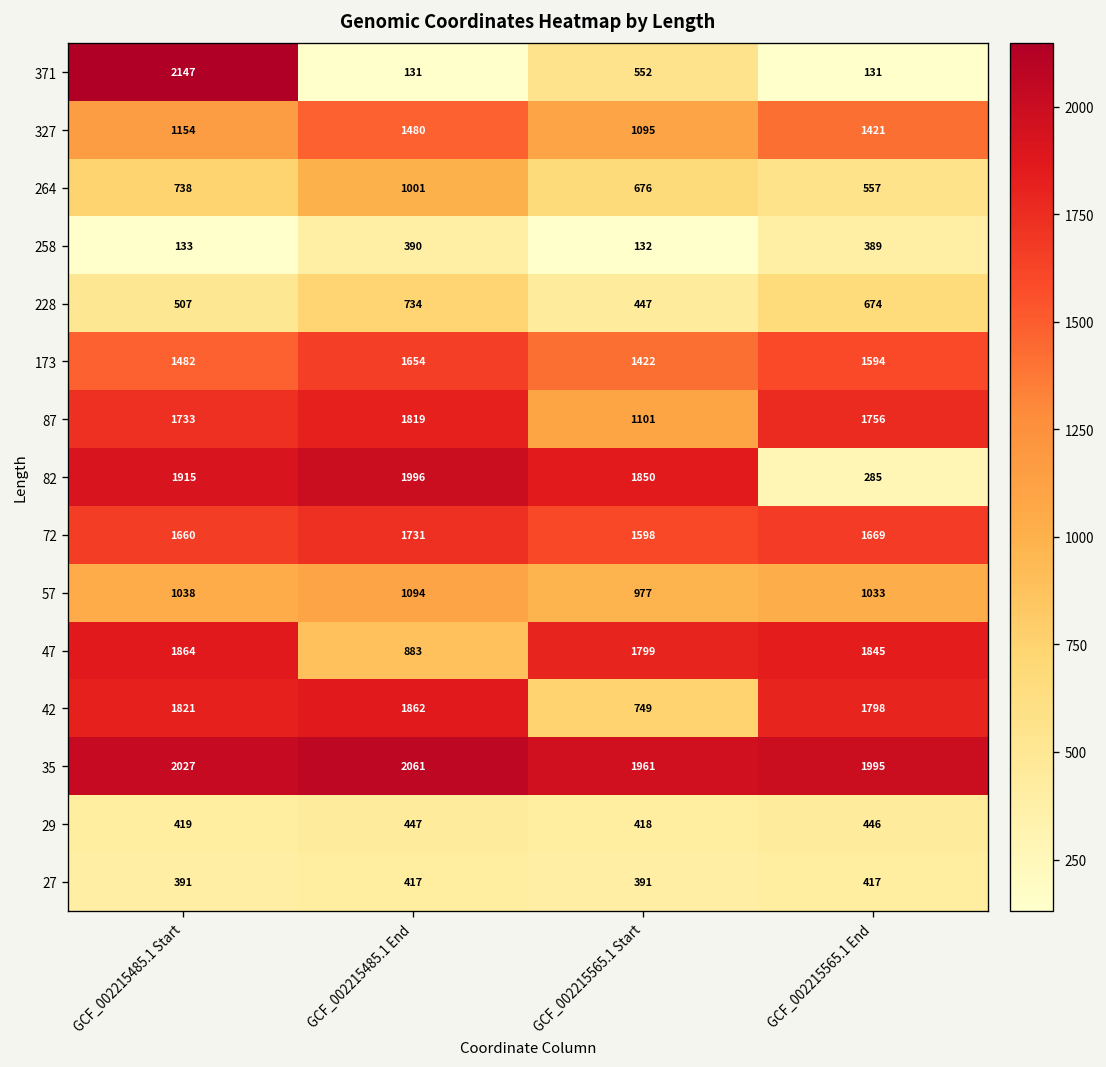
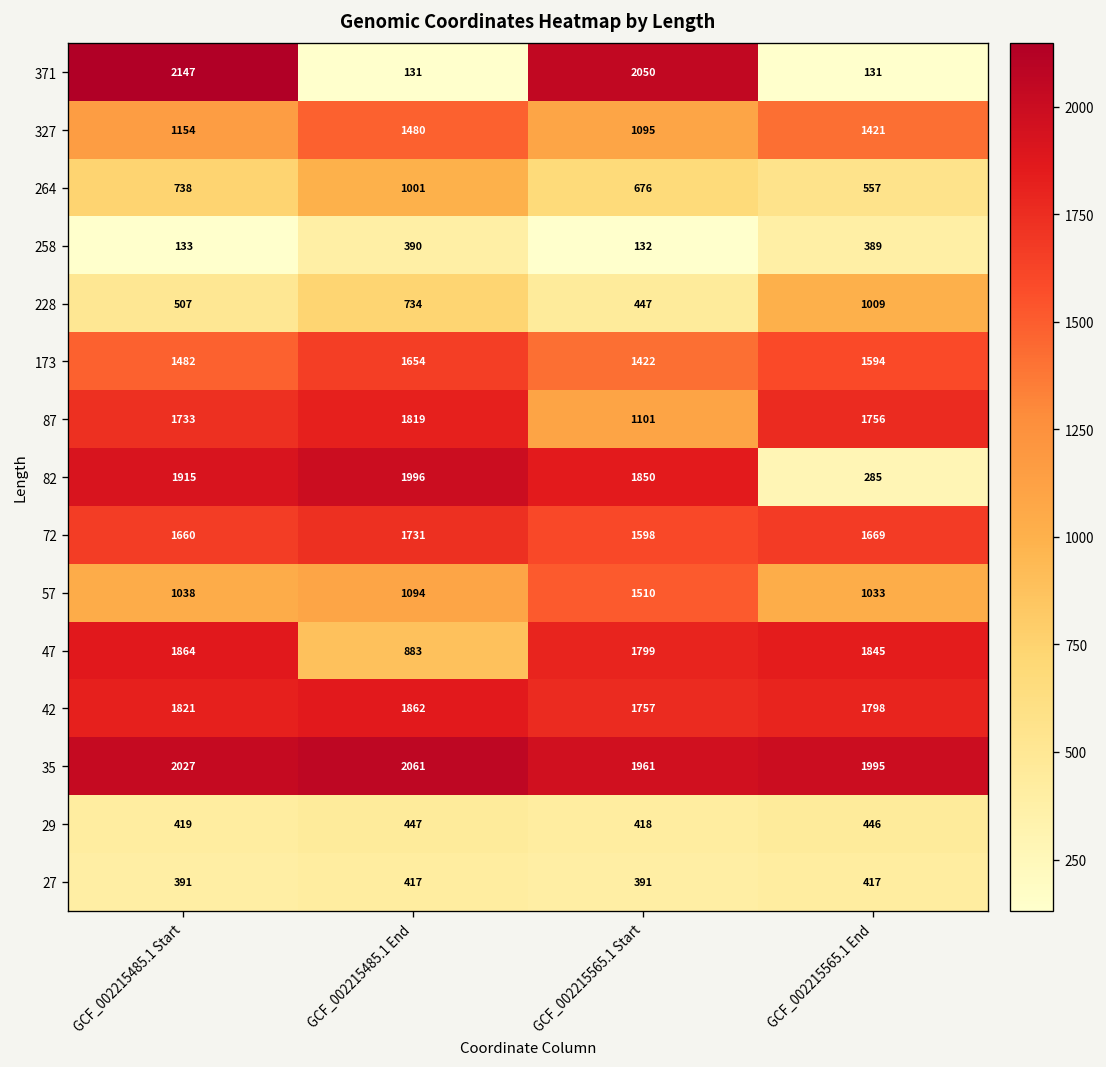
  {
    "371": {
      "GCF_002215485.1 Start": 2147,
      "GCF_002215485.1 End": 131,
-     "GCF_002215565.1 Start": 552,
+     "GCF_002215565.1 Start": 2050,
      "GCF_002215565.1 End": 131
    },
    "327": {
      "GCF_002215485.1 Start": 1154,
      "GCF_002215485.1 End": 1480,
      "GCF_002215565.1 Start": 1095,
      "GCF_002215565.1 End": 1421
    },
    "264": {
      "GCF_002215485.1 Start": 738,
      "GCF_002215485.1 End": 1001,
      "GCF_002215565.1 Start": 676,
      "GCF_002215565.1 End": 557
    },
    "258": {
      "GCF_002215485.1 Start": 133,
      "GCF_002215485.1 End": 390,
      "GCF_002215565.1 Start": 132,
      "GCF_002215565.1 End": 389
    },
    "228": {
      "GCF_002215485.1 Start": 507,
      "GCF_002215485.1 End": 734,
      "GCF_002215565.1 Start": 447,
-     "GCF_002215565.1 End": 674
+     "GCF_002215565.1 End": 1009
    },
    "173": {
      "GCF_002215485.1 Start": 1482,
      "GCF_002215485.1 End": 1654,
      "GCF_002215565.1 Start": 1422,
      "GCF_002215565.1 End": 1594
    },
    "87": {
      "GCF_002215485.1 Start": 1733,
      "GCF_002215485.1 End": 1819,
      "GCF_002215565.1 Start": 1101,
      "GCF_002215565.1 End": 1756
    },
    "82": {
      "GCF_002215485.1 Start": 1915,
      "GCF_002215485.1 End": 1996,
      "GCF_002215565.1 Start": 1850,
      "GCF_002215565.1 End": 285
    },
    "72": {
      "GCF_002215485.1 Start": 1660,
      "GCF_002215485.1 End": 1731,
      "GCF_002215565.1 Start": 1598,
      "GCF_002215565.1 End": 1669
    },
    "57": {
      "GCF_002215485.1 Start": 1038,
      "GCF_002215485.1 End": 1094,
-     "GCF_002215565.1 Start": 977,
+     "GCF_002215565.1 Start": 1510,
      "GCF_002215565.1 End": 1033
    },
    "47": {
      "GCF_002215485.1 Start": 1864,
      "GCF_002215485.1 End": 883,
      "GCF_002215565.1 Start": 1799,
      "GCF_002215565.1 End": 1845
    },
    "42": {
      "GCF_002215485.1 Start": 1821,
      "GCF_002215485.1 End": 1862,
-     "GCF_002215565.1 Start": 749,
+     "GCF_002215565.1 Start": 1757,
      "GCF_002215565.1 End": 1798
    },
    "35": {
      "GCF_002215485.1 Start": 2027,
      "GCF_002215485.1 End": 2061,
      "GCF_002215565.1 Start": 1961,
      "GCF_002215565.1 End": 1995
    },
    "29": {
      "GCF_002215485.1 Start": 419,
      "GCF_002215485.1 End": 447,
      "GCF_002215565.1 Start": 418,
      "GCF_002215565.1 End": 446
    },
    "27": {
      "GCF_002215485.1 Start": 391,
      "GCF_002215485.1 End": 417,
      "GCF_002215565.1 Start": 391,
      "GCF_002215565.1 End": 417
    }
  }
